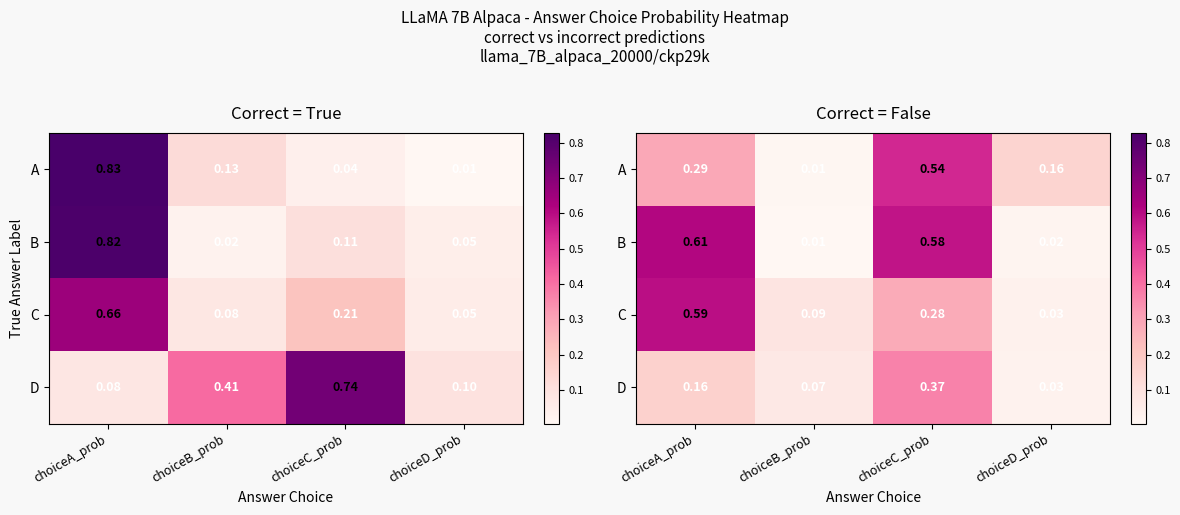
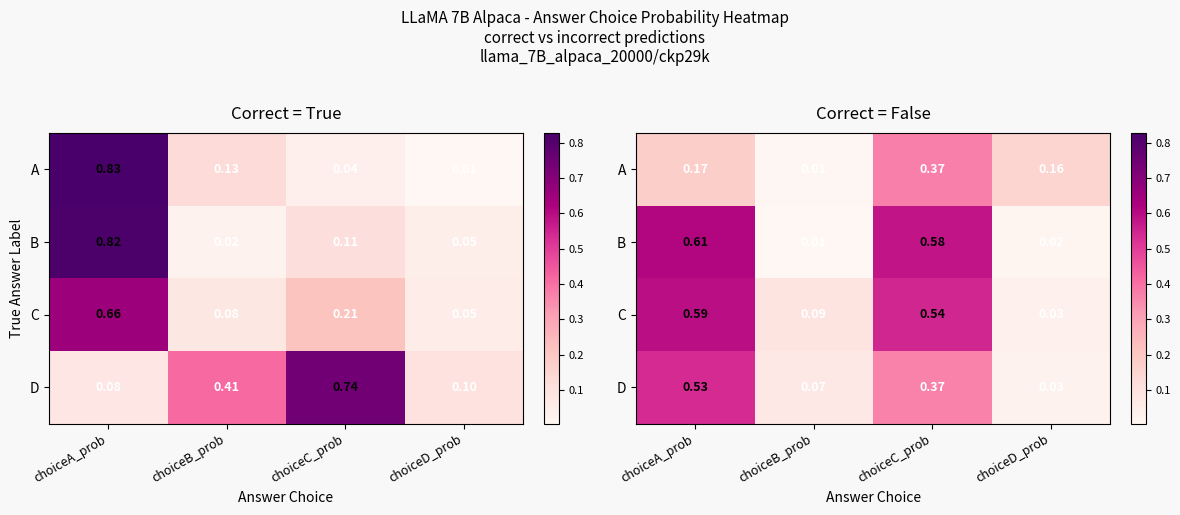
  {
    "Correct = True": {
      "A": {
        "choiceA_prob": 0.83
      },
      "B": {
        "choiceA_prob": 0.82
      },
      "C": {
        "choiceA_prob": 0.66,
        "choiceC_prob": 0.21
      },
      "D": {
        "choiceB_prob": 0.41,
        "choiceC_prob": 0.74
      }
    },
    "Correct = False": {
      "A": {
-       "choiceA_prob": 0.29,
-       "choiceC_prob": 0.54
+       "choiceA_prob": 0.17,
+       "choiceC_prob": 0.37
      },
      "B": {
        "choiceA_prob": 0.61,
        "choiceC_prob": 0.58
      },
      "C": {
        "choiceA_prob": 0.59,
-       "choiceC_prob": 0.28
+       "choiceC_prob": 0.54
      },
      "D": {
-       "choiceA_prob": 0.16,
+       "choiceA_prob": 0.53,
        "choiceC_prob": 0.37
      }
    }
  }
